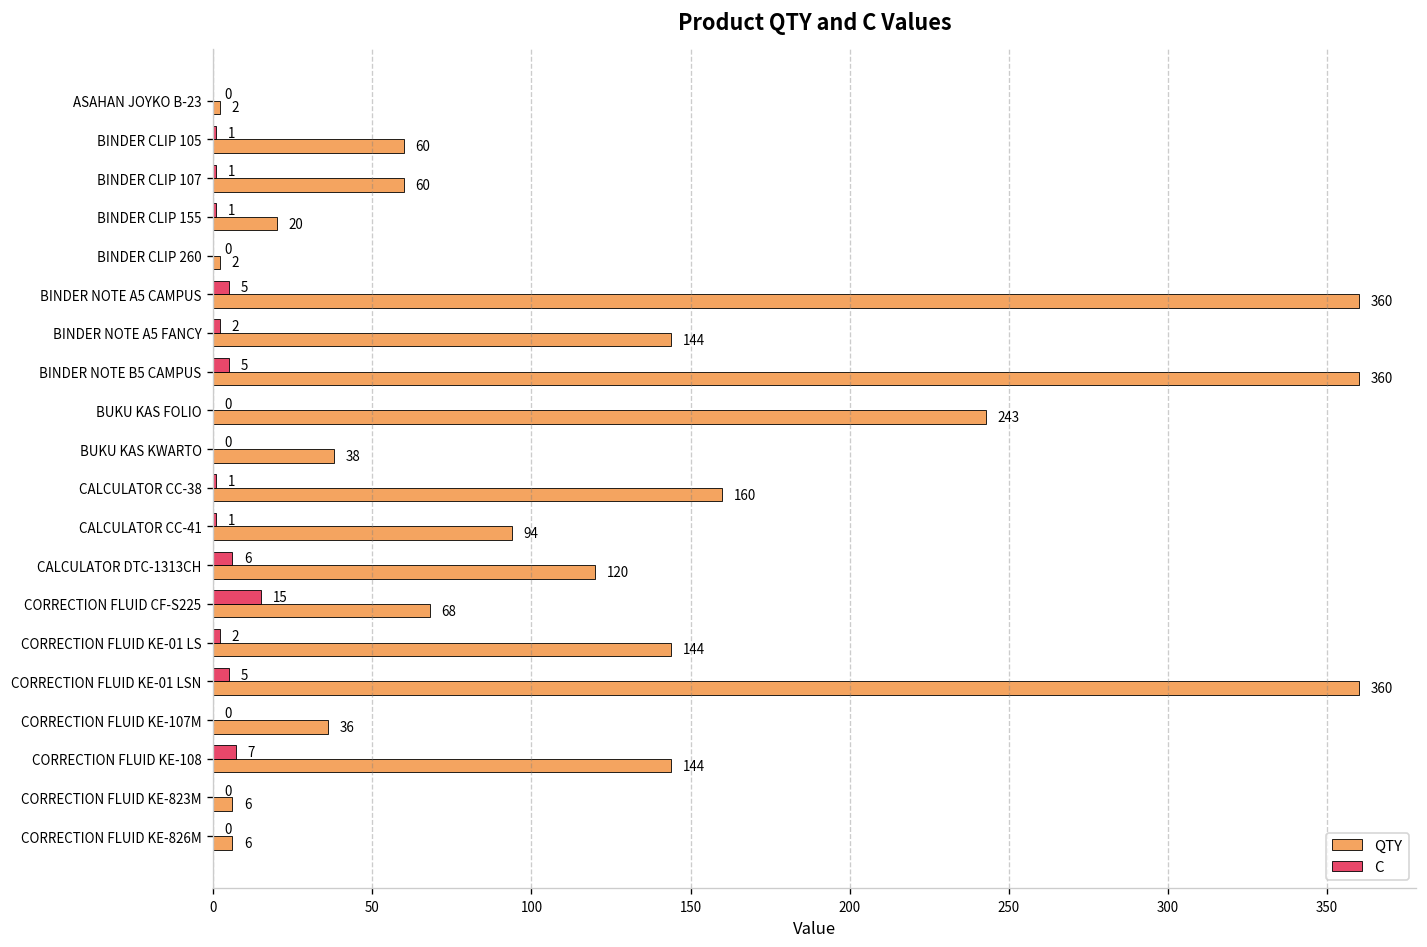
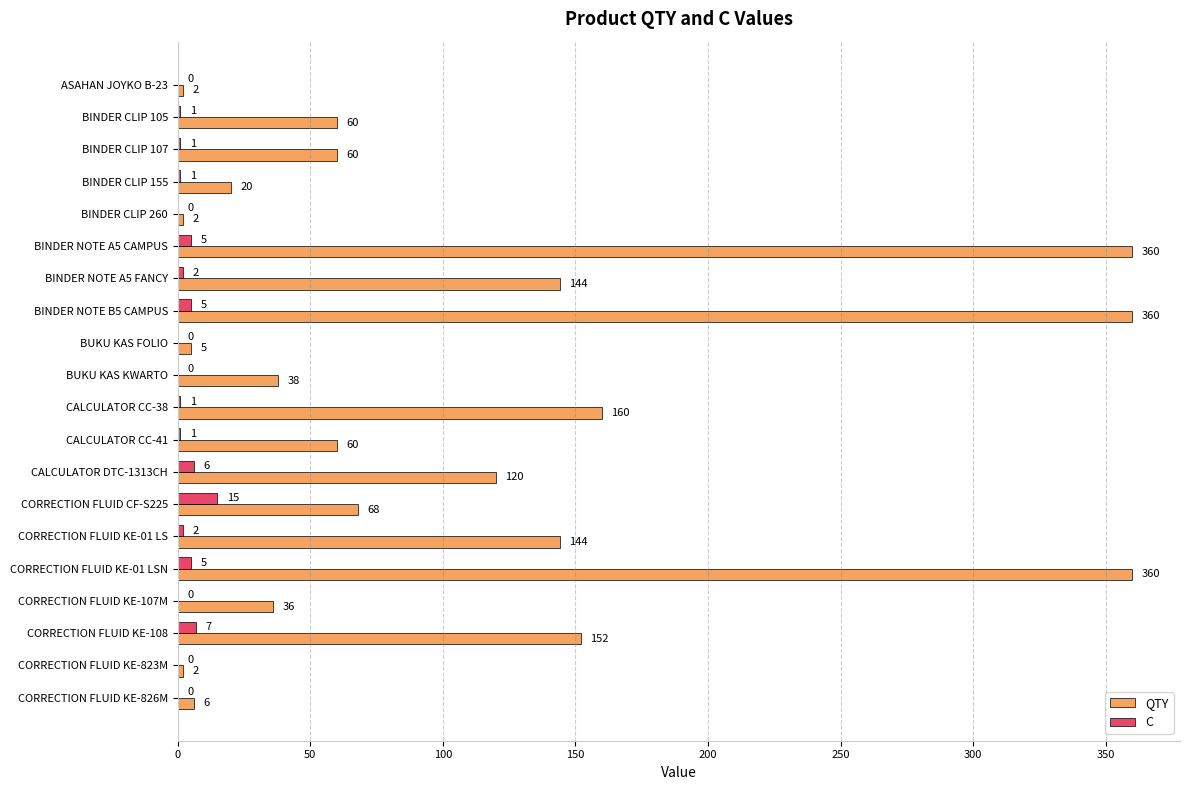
  {
    "QTY": {
      "ASAHAN JOYKO B-23": 2,
      "BINDER CLIP 105": 60,
      "BINDER CLIP 107": 60,
      "BINDER CLIP 155": 20,
      "BINDER CLIP 260": 2,
      "BINDER NOTE A5 CAMPUS": 360,
      "BINDER NOTE A5 FANCY": 144,
      "BINDER NOTE B5 CAMPUS": 360,
-     "BUKU KAS FOLIO": 243,
+     "BUKU KAS FOLIO": 5,
      "BUKU KAS KWARTO": 38,
      "CALCULATOR CC-38": 160,
-     "CALCULATOR CC-41": 94,
+     "CALCULATOR CC-41": 60,
      "CALCULATOR DTC-1313CH": 120,
      "CORRECTION FLUID CF-S225": 68,
      "CORRECTION FLUID KE-01 LS": 144,
      "CORRECTION FLUID KE-01 LSN": 360,
      "CORRECTION FLUID KE-107M": 36,
-     "CORRECTION FLUID KE-108": 144,
-     "CORRECTION FLUID KE-823M": 6,
+     "CORRECTION FLUID KE-108": 152,
+     "CORRECTION FLUID KE-823M": 2,
      "CORRECTION FLUID KE-826M": 6
    },
    "C": {
      "ASAHAN JOYKO B-23": 0,
      "BINDER CLIP 105": 1,
      "BINDER CLIP 107": 1,
      "BINDER CLIP 155": 1,
      "BINDER CLIP 260": 0,
      "BINDER NOTE A5 CAMPUS": 5,
      "BINDER NOTE A5 FANCY": 2,
      "BINDER NOTE B5 CAMPUS": 5,
      "BUKU KAS FOLIO": 0,
      "BUKU KAS KWARTO": 0,
      "CALCULATOR CC-38": 1,
      "CALCULATOR CC-41": 1,
      "CALCULATOR DTC-1313CH": 6,
      "CORRECTION FLUID CF-S225": 15,
      "CORRECTION FLUID KE-01 LS": 2,
      "CORRECTION FLUID KE-01 LSN": 5,
      "CORRECTION FLUID KE-107M": 0,
      "CORRECTION FLUID KE-108": 7,
      "CORRECTION FLUID KE-823M": 0,
      "CORRECTION FLUID KE-826M": 0
    }
  }
